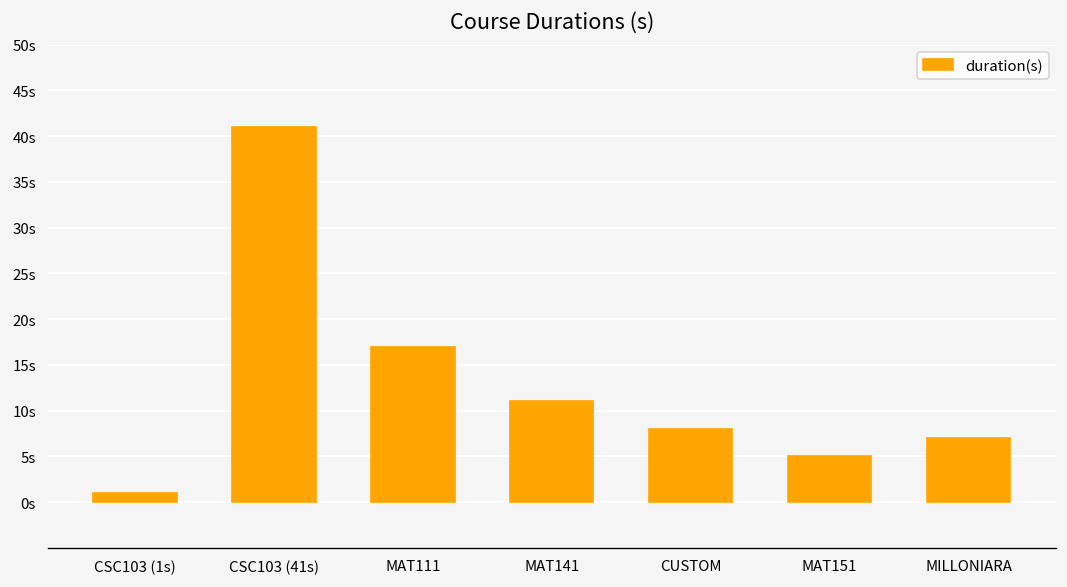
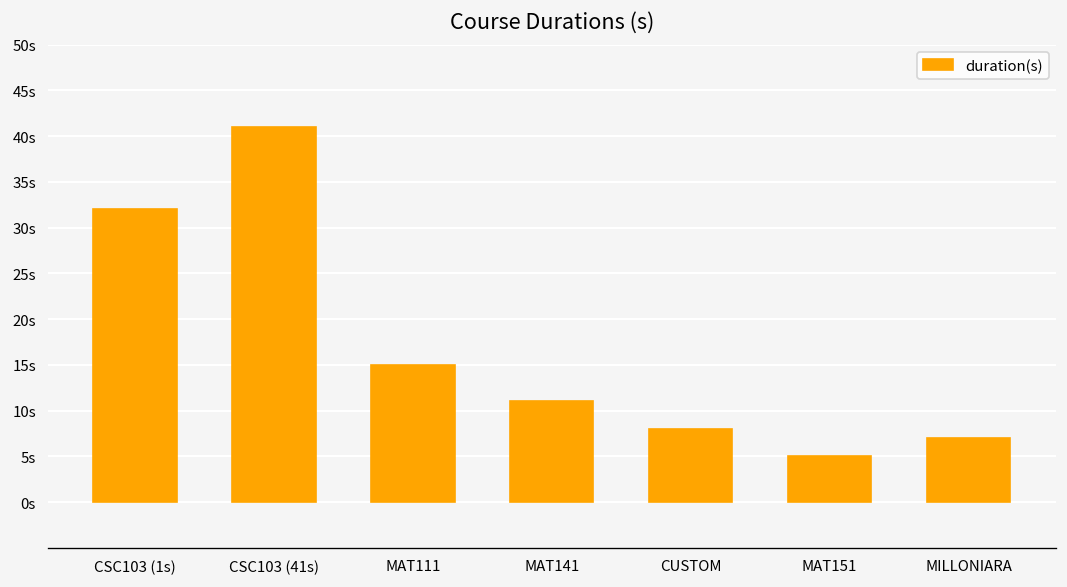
  {
-   "CSC103 (1s)": "1s",
+   "CSC103 (1s)": "32s",
    "CSC103 (41s)": "41s",
-   "MAT111": "17s",
+   "MAT111": "15s",
    "MAT141": "11s",
    "CUSTOM": "8s",
    "MAT151": "5s",
    "MILLONIARA": "7s"
  }
